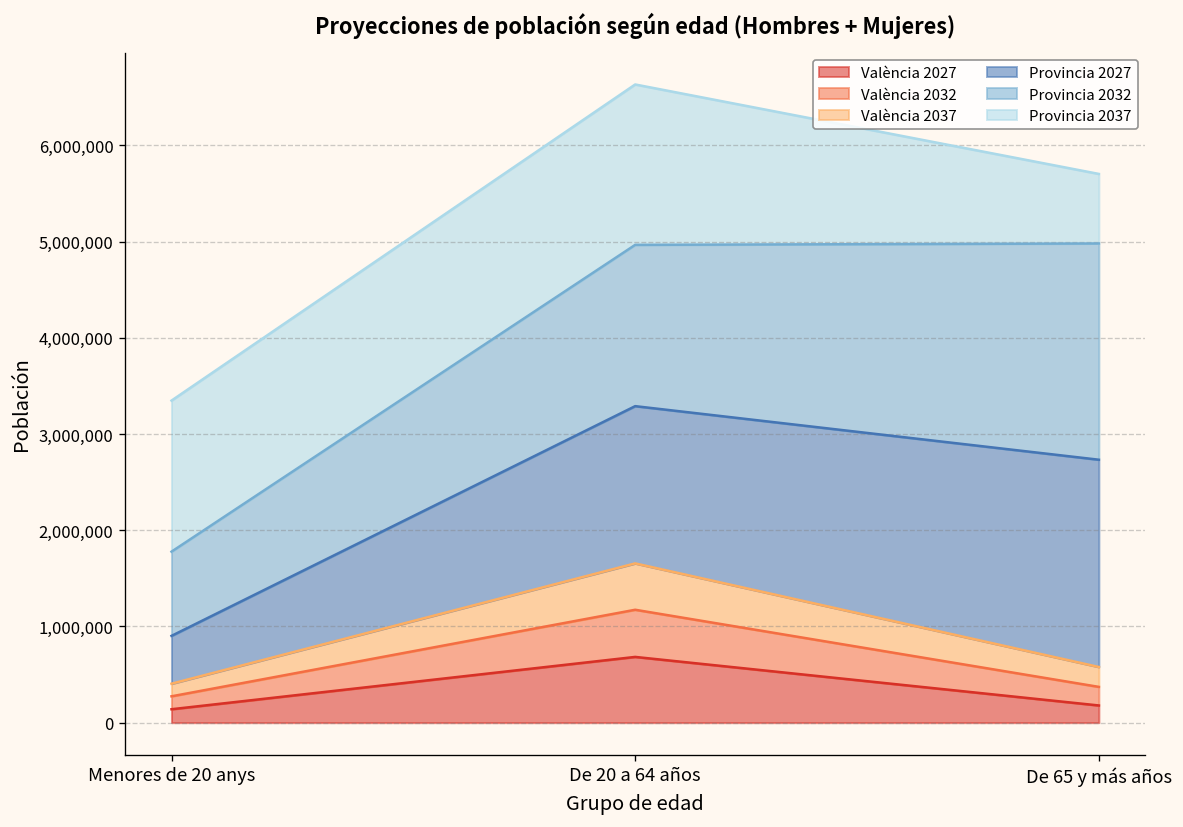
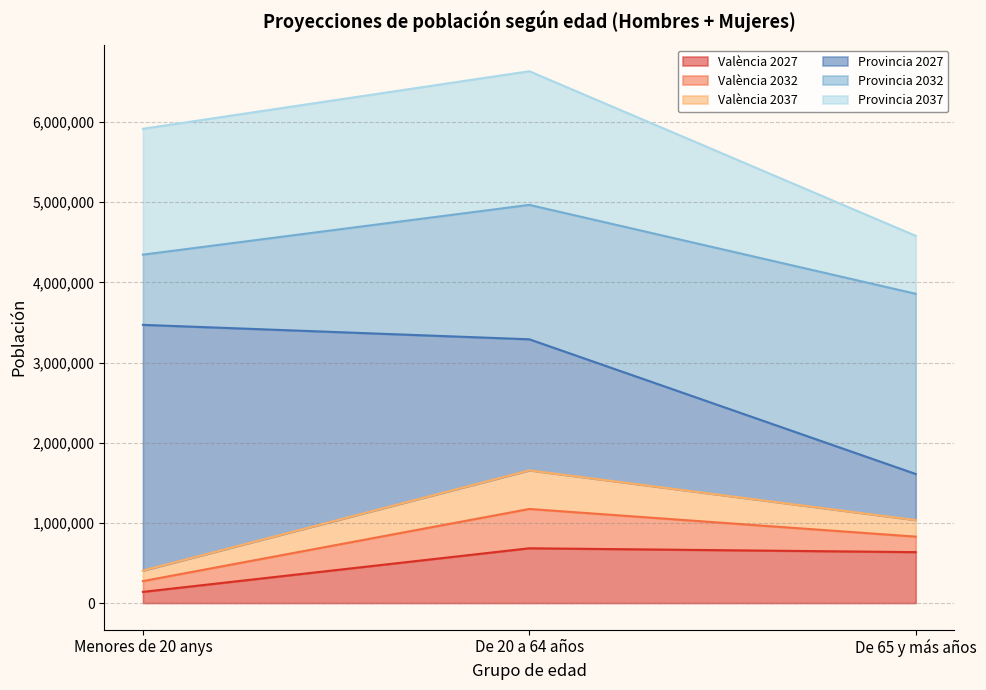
  {
    "València 2027": {
      "Menores de 20 anys": "100,000",
      "De 20 a 64 años": "700,000",
-     "De 65 y más años": "200,000"
+     "De 65 y más años": "600,000"
    },
    "Provincia 2027": {
-     "Menores de 20 anys": "500,000",
+     "Menores de 20 anys": "3,100,000",
      "De 20 a 64 años": "1,600,000",
-     "De 65 y más años": "2,200,000"
+     "De 65 y más años": "600,000"
    },
    "Provincia 2032": {
      "Menores de 20 anys": "900,000",
      "De 20 a 64 años": "1,700,000",
      "De 65 y más años": "2,200,000"
    },
    "Provincia 2037": {
      "Menores de 20 anys": "1,600,000",
      "De 20 a 64 años": "1,700,000",
      "De 65 y más años": "700,000"
    }
  }
